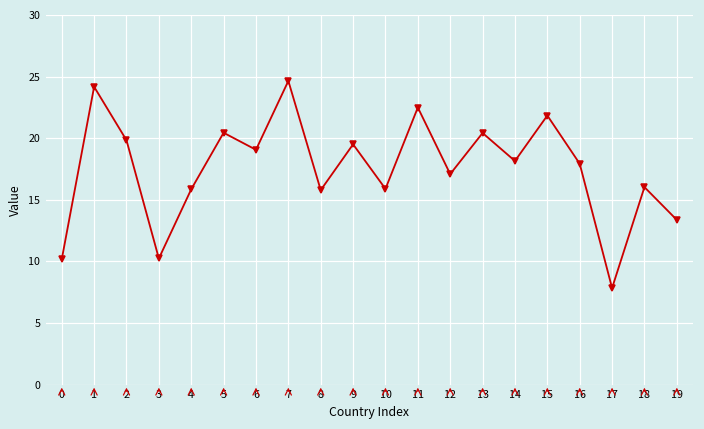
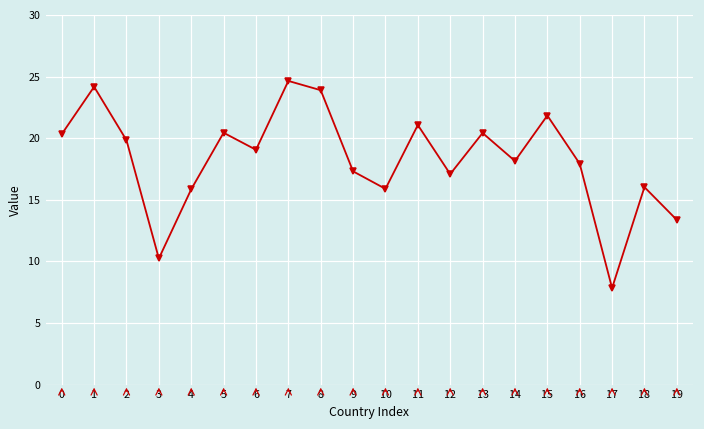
  {
-   "0": 10.2,
+   "0": 20.4,
    "1": 24.2,
    "2": 19.9,
    "3": 10.2,
    "4": 15.9,
    "5": 20.5,
    "6": 19.1,
    "7": 24.7,
-   "8": 15.8,
-   "9": 19.5,
+   "8": 23.9,
+   "9": 17.3,
    "10": 15.9,
-   "11": 22.5,
+   "11": 21.1,
    "12": 17.1,
    "13": 20.4,
    "14": 18.2,
    "15": 21.9,
    "16": 17.9,
    "17": 7.8,
    "18": 16.0,
    "19": 13.4
  }
